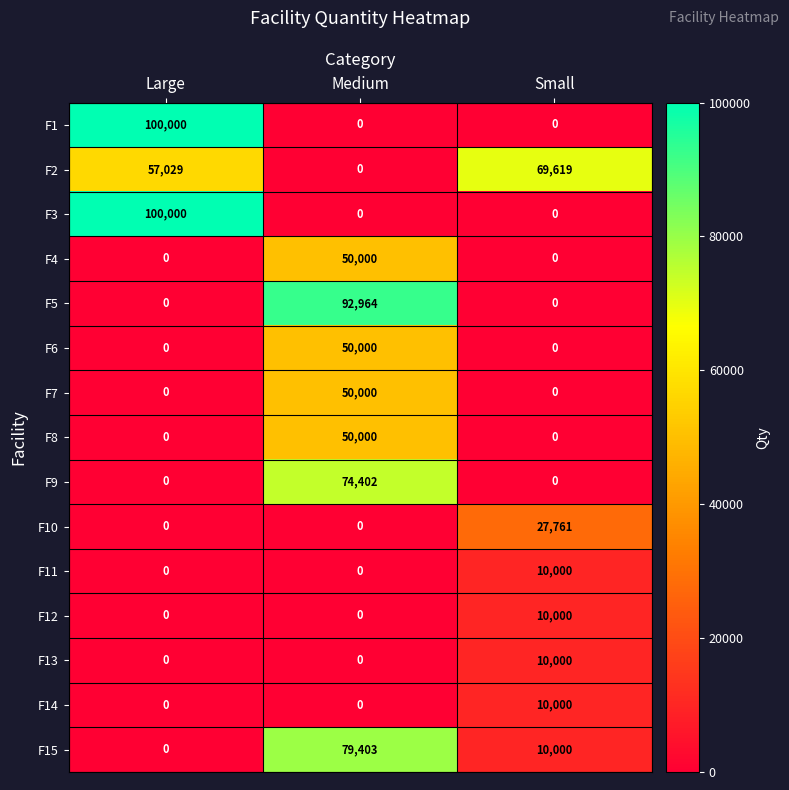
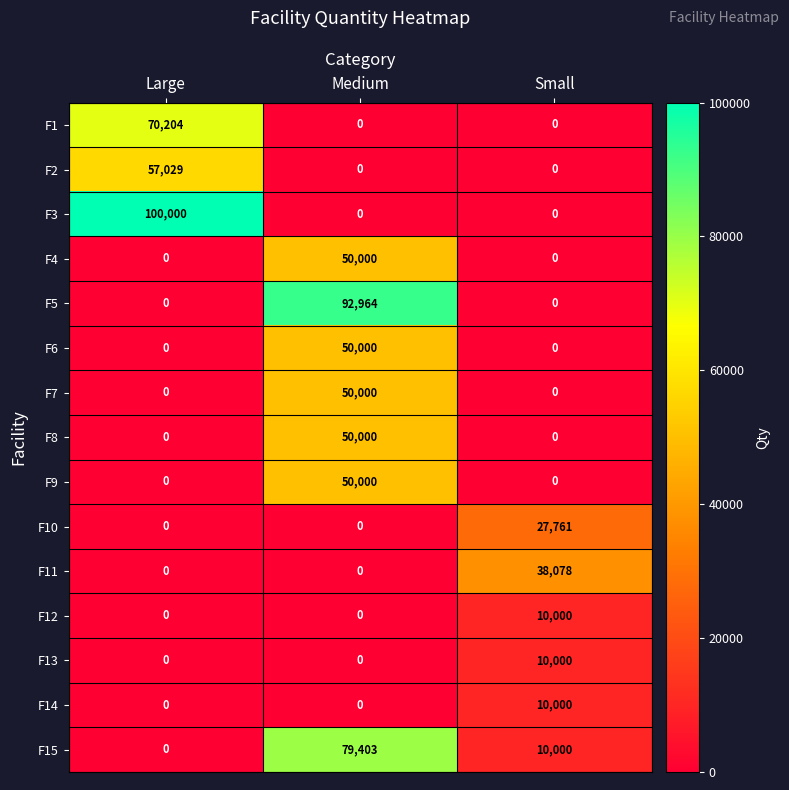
  {
    "F1": {
-     "Large": "100,000",
+     "Large": "70,204",
      "Medium": "0",
      "Small": "0"
    },
    "F2": {
      "Large": "57,029",
      "Medium": "0",
-     "Small": "69,619"
+     "Small": "0"
    },
    "F3": {
      "Large": "100,000",
      "Medium": "0",
      "Small": "0"
    },
    "F4": {
      "Large": "0",
      "Medium": "50,000",
      "Small": "0"
    },
    "F5": {
      "Large": "0",
      "Medium": "92,964",
      "Small": "0"
    },
    "F6": {
      "Large": "0",
      "Medium": "50,000",
      "Small": "0"
    },
    "F7": {
      "Large": "0",
      "Medium": "50,000",
      "Small": "0"
    },
    "F8": {
      "Large": "0",
      "Medium": "50,000",
      "Small": "0"
    },
    "F9": {
      "Large": "0",
-     "Medium": "74,402",
+     "Medium": "50,000",
      "Small": "0"
    },
    "F10": {
      "Large": "0",
      "Medium": "0",
      "Small": "27,761"
    },
    "F11": {
      "Large": "0",
      "Medium": "0",
-     "Small": "10,000"
+     "Small": "38,078"
    },
    "F12": {
      "Large": "0",
      "Medium": "0",
      "Small": "10,000"
    },
    "F13": {
      "Large": "0",
      "Medium": "0",
      "Small": "10,000"
    },
    "F14": {
      "Large": "0",
      "Medium": "0",
      "Small": "10,000"
    },
    "F15": {
      "Large": "0",
      "Medium": "79,403",
      "Small": "10,000"
    }
  }
